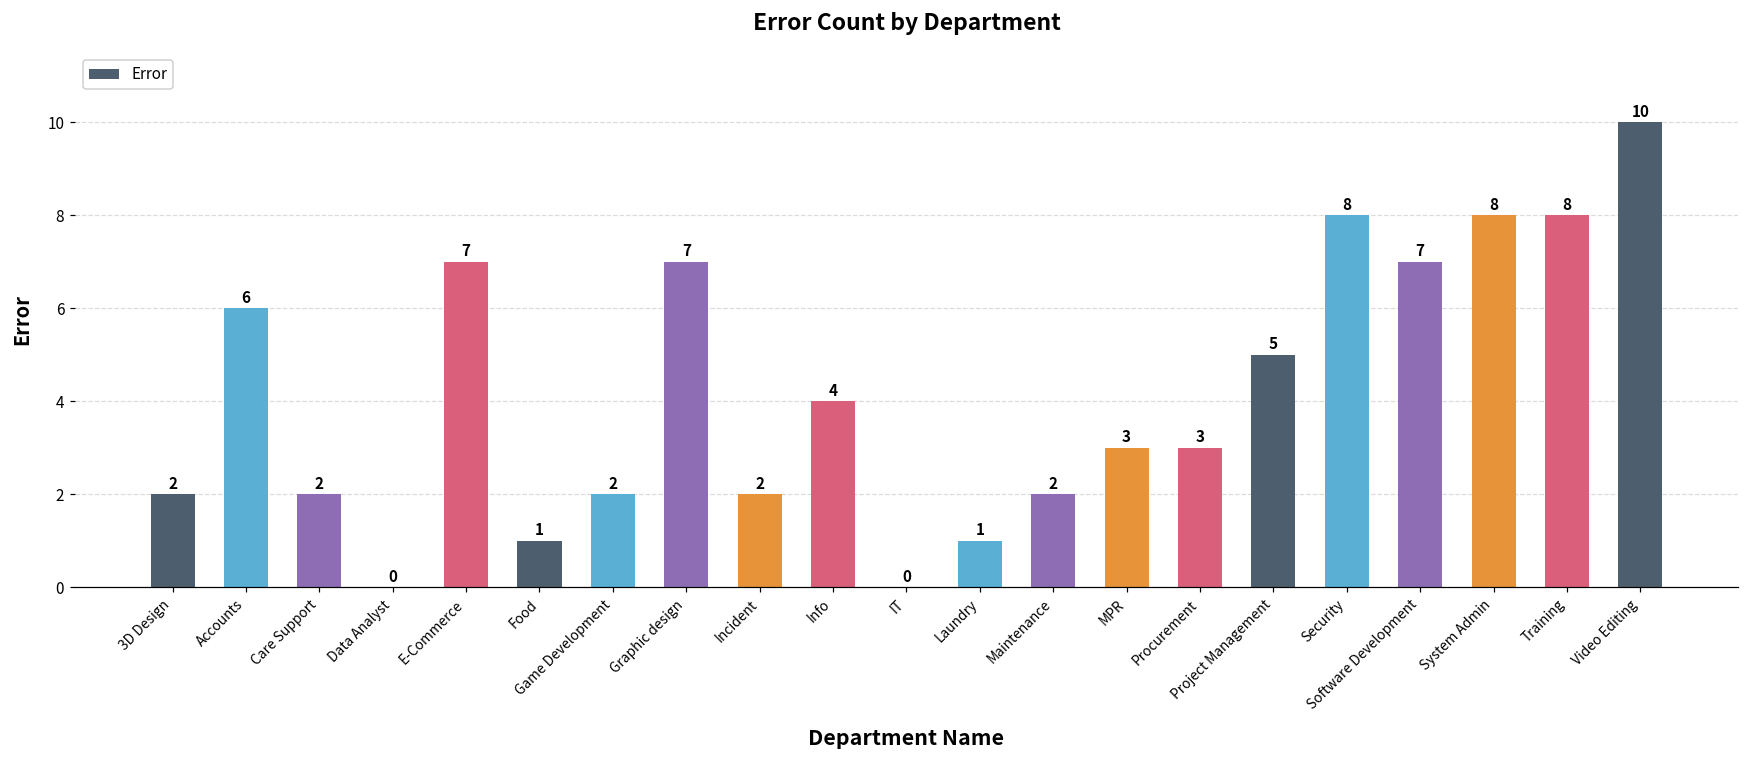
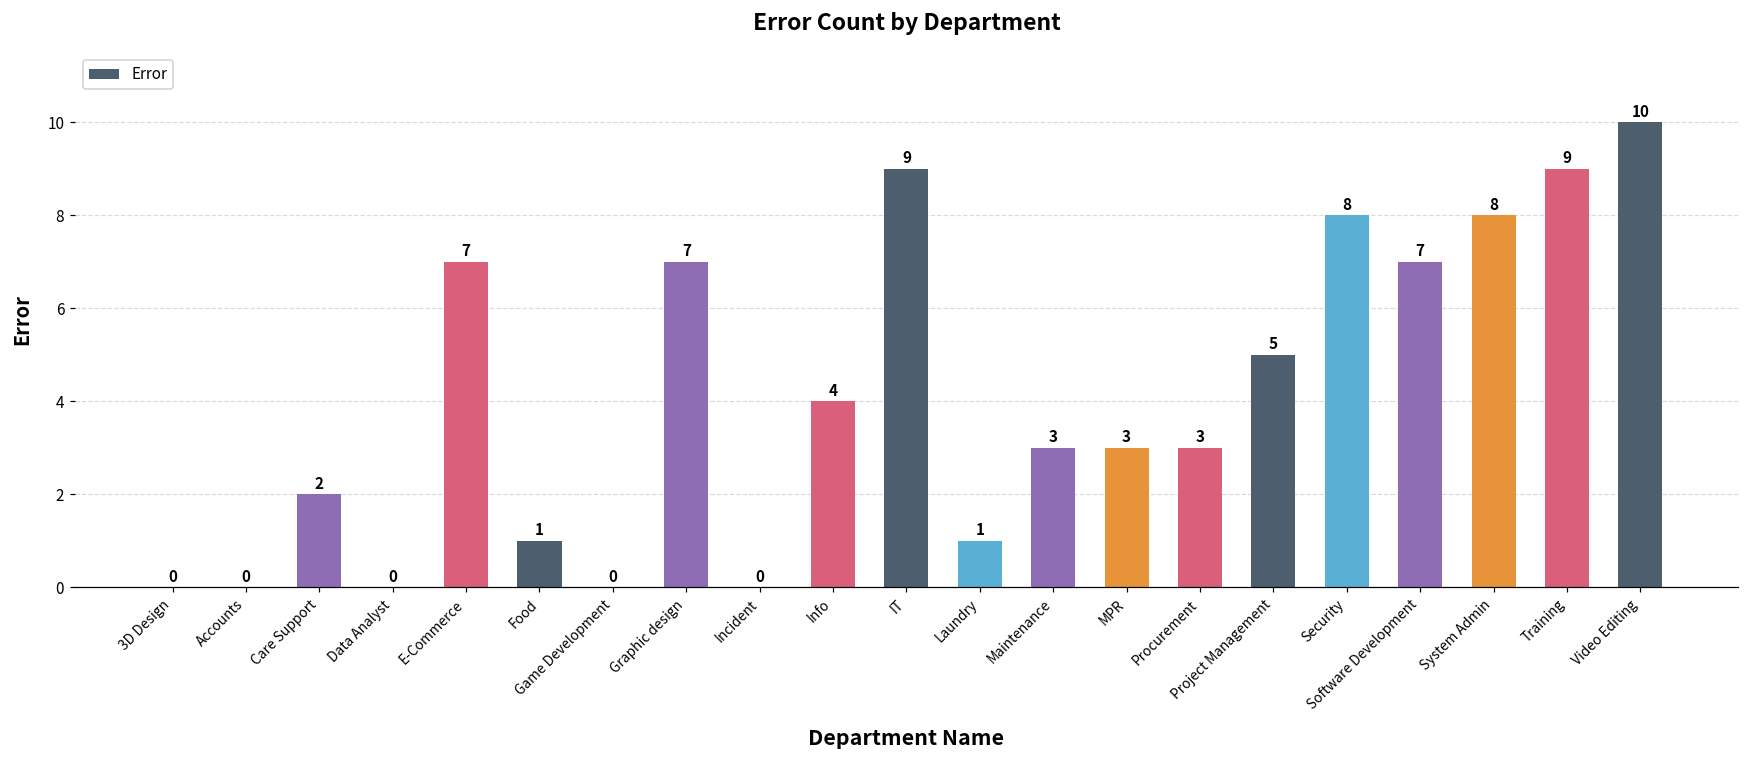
  {
-   "3D Design": 2,
-   "Accounts": 6,
+   "3D Design": 0,
+   "Accounts": 0,
    "Care Support": 2,
    "Data Analyst": 0,
    "E-Commerce": 7,
    "Food": 1,
-   "Game Development": 2,
+   "Game Development": 0,
    "Graphic design": 7,
-   "Incident": 2,
+   "Incident": 0,
    "Info": 4,
-   "IT": 0,
+   "IT": 9,
    "Laundry": 1,
-   "Maintenance": 2,
+   "Maintenance": 3,
    "MPR": 3,
    "Procurement": 3,
    "Project Management": 5,
    "Security": 8,
    "Software Development": 7,
    "System Admin": 8,
-   "Training": 8,
+   "Training": 9,
    "Video Editing": 10
  }
